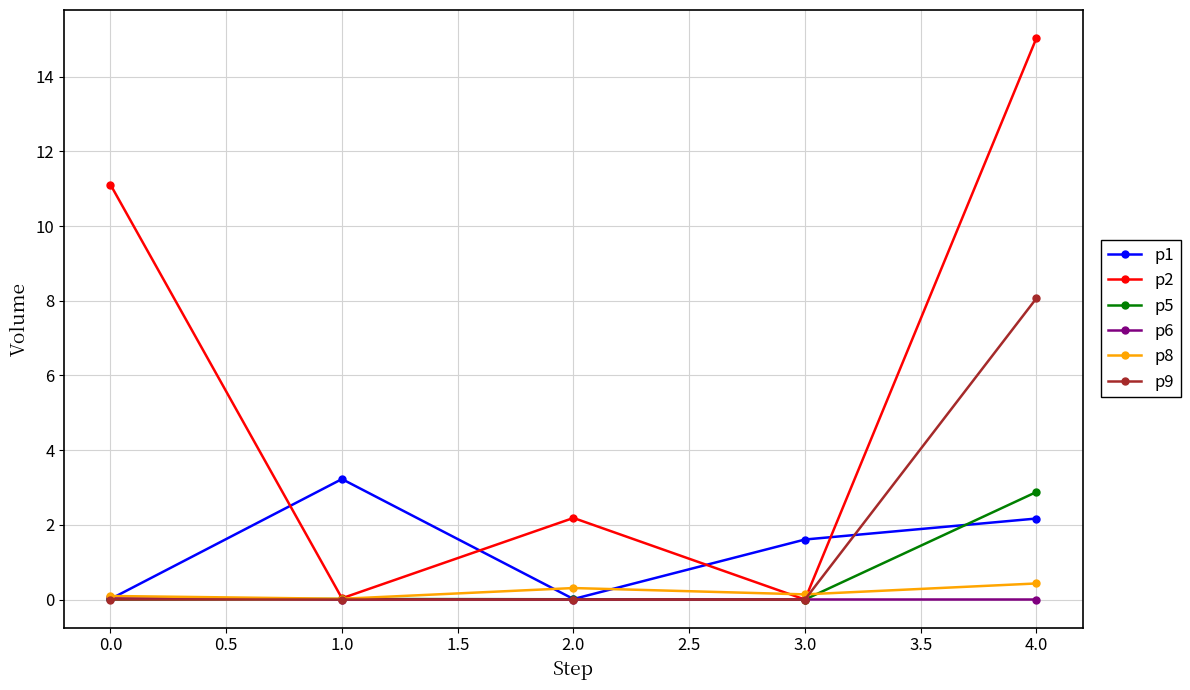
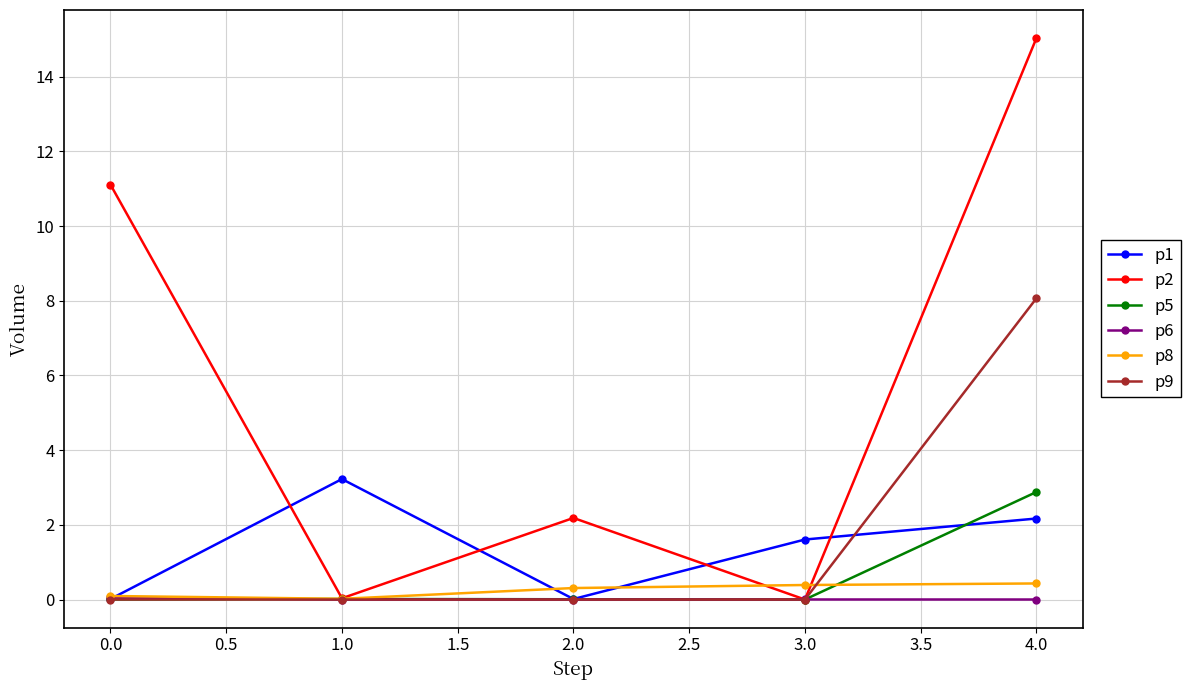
  {
    "p1": {
      "1.0": 3.2,
      "3.0": 1.6,
      "4.0": 2.2
    },
    "p2": {
      "0.0": 11.1,
      "2.0": 2.2,
      "4.0": 15.0
    },
    "p5": {
      "4.0": 2.9
    },
    "p6": {
      "4.0": 0.0
    },
    "p8": {
      "2.0": 0.3,
-     "3.0": 0.1,
+     "3.0": 0.4,
      "4.0": 0.4
    },
    "p9": {
      "4.0": 8.1
    }
  }
